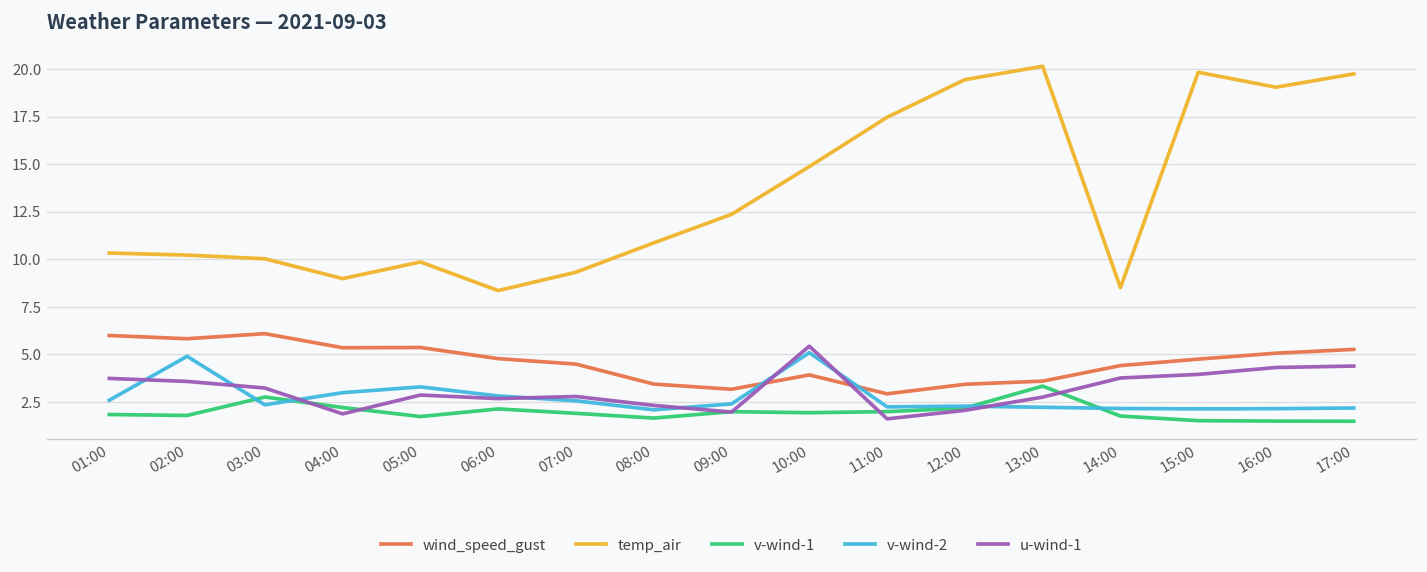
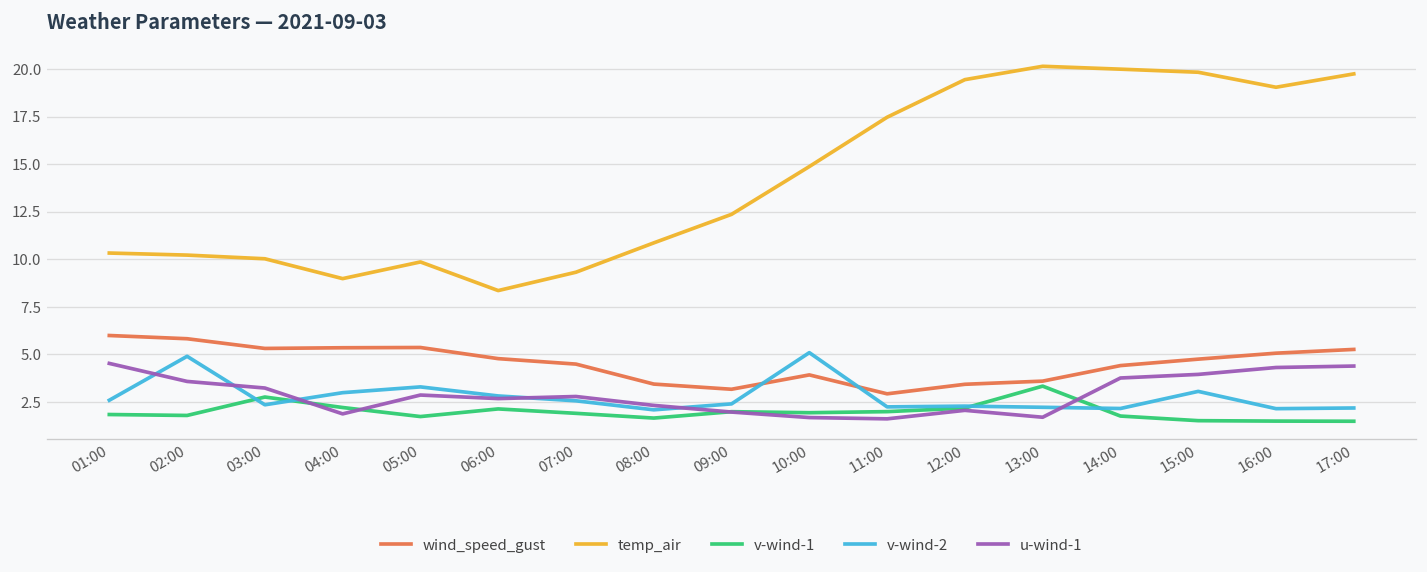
  {
    "wind_speed_gust": {
      "01:00": 6.0,
      "02:00": 5.8,
-     "03:00": 6.1,
+     "03:00": 5.3,
      "04:00": 5.3,
      "05:00": 5.4,
      "06:00": 4.8,
      "07:00": 4.5,
      "08:00": 3.4,
      "09:00": 3.2,
      "10:00": 3.9,
      "11:00": 2.9,
      "12:00": 3.4,
      "13:00": 3.6,
      "14:00": 4.4,
      "15:00": 4.7,
      "16:00": 5.1,
      "17:00": 5.3
    },
    "temp_air": {
      "01:00": 10.3,
      "02:00": 10.2,
      "03:00": 10.0,
      "04:00": 9.0,
      "05:00": 9.9,
      "06:00": 8.4,
      "07:00": 9.3,
      "08:00": 10.9,
      "09:00": 12.4,
      "10:00": 14.9,
      "11:00": 17.5,
      "12:00": 19.4,
      "13:00": 20.1,
-     "14:00": 8.5,
+     "14:00": 20.0,
      "15:00": 19.8,
      "16:00": 19.0,
      "17:00": 19.7
    },
    "v-wind-1": {
      "01:00": 1.8,
      "02:00": 1.8,
      "03:00": 2.8,
      "04:00": 2.2,
      "05:00": 1.7,
      "06:00": 2.1,
      "07:00": 1.9,
      "08:00": 1.7,
      "10:00": 1.9,
      "11:00": 2.0,
      "13:00": 3.3,
      "14:00": 1.8,
      "15:00": 1.5,
      "16:00": 1.5,
      "17:00": 1.5
    },
    "v-wind-2": {
      "01:00": 2.6,
      "02:00": 4.9,
      "03:00": 2.3,
      "04:00": 3.0,
      "05:00": 3.3,
      "07:00": 2.6,
      "08:00": 2.1,
      "09:00": 2.4,
      "10:00": 5.1,
      "11:00": 2.2,
      "13:00": 2.2,
      "14:00": 2.2,
-     "15:00": 2.1,
+     "15:00": 3.1,
      "16:00": 2.1,
      "17:00": 2.2
    },
    "u-wind-1": {
-     "01:00": 3.7,
+     "01:00": 4.5,
      "02:00": 3.6,
      "03:00": 3.2,
      "04:00": 1.9,
      "05:00": 2.9,
      "07:00": 2.8,
      "08:00": 2.3,
-     "10:00": 5.4,
+     "10:00": 1.7,
      "11:00": 1.6,
-     "13:00": 2.8,
+     "13:00": 1.7,
      "14:00": 3.8,
      "15:00": 3.9,
      "16:00": 4.3,
      "17:00": 4.4
    }
  }
